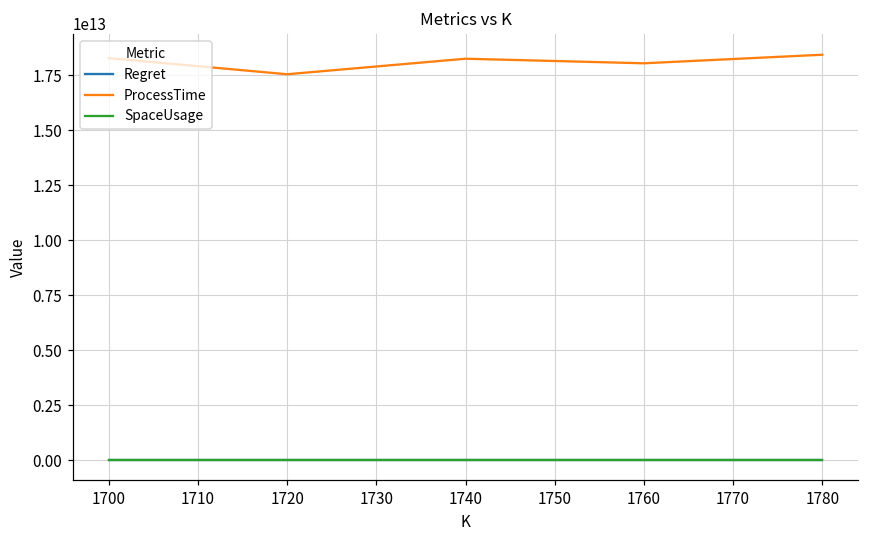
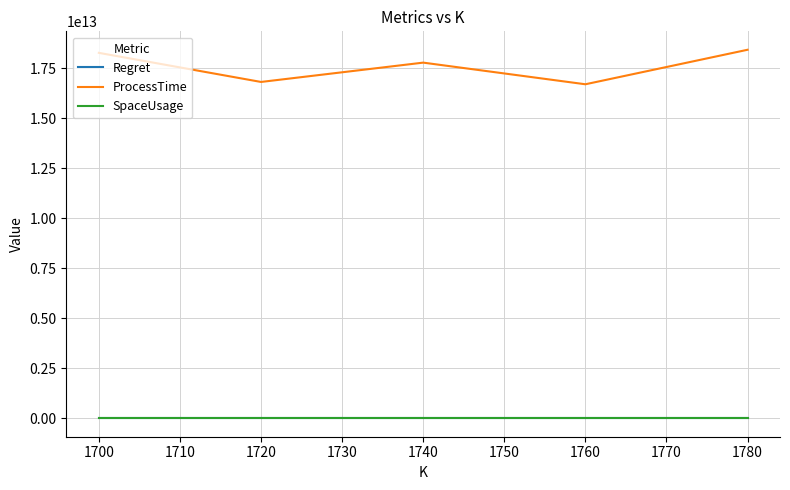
  {
    "SpaceUsage": {
      "1700": 0,
      "1720": 0,
      "1740": 0,
      "1760": 0,
      "1780": 0
    },
    "ProcessTime": {
-     "1720": 17500000000000,
-     "1740": 18200000000000,
-     "1760": 18000000000000,
+     "1720": 16800000000000,
+     "1740": 17800000000000,
+     "1760": 16700000000000,
      "1780": 18400000000000
    }
  }
